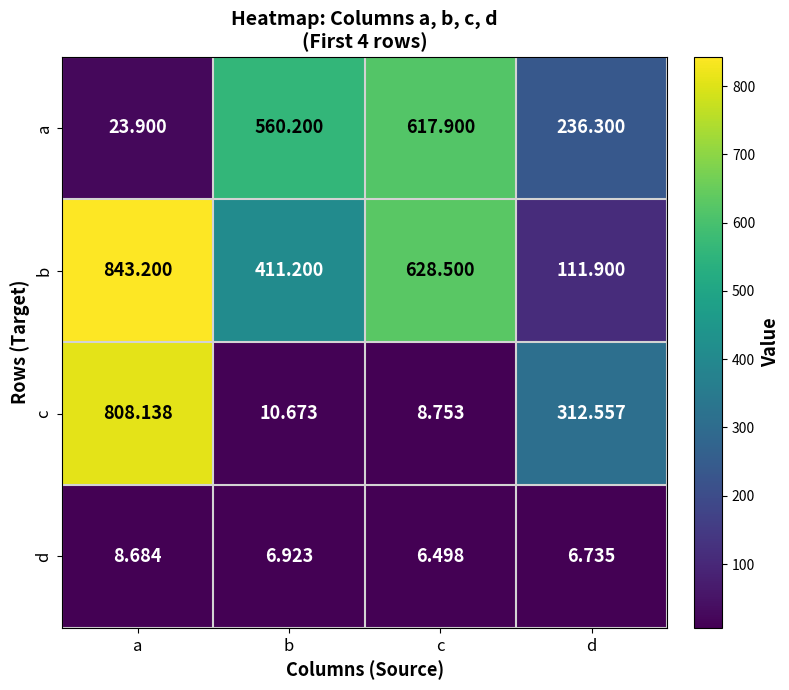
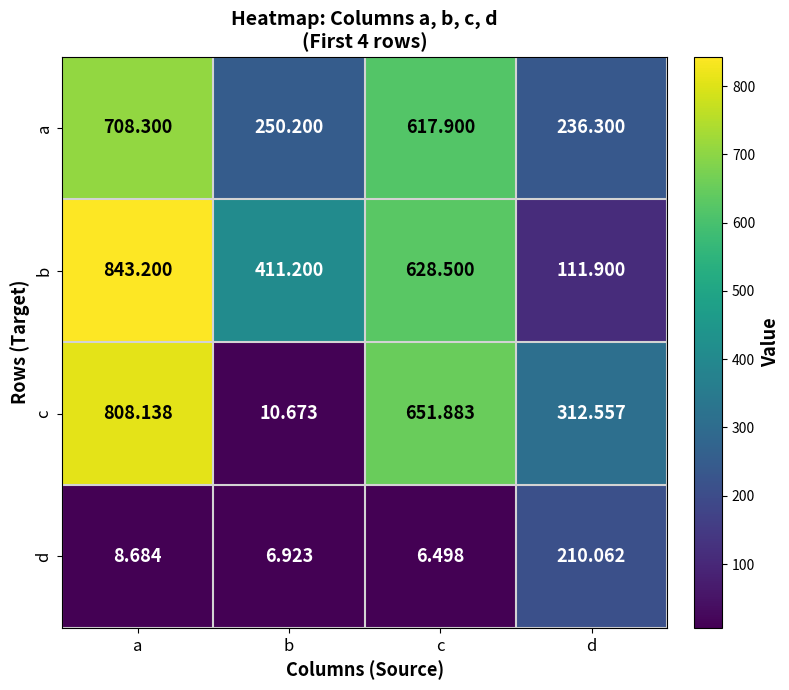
  {
    "a": {
-     "a": 23.900,
-     "b": 560.200,
+     "a": 708.300,
+     "b": 250.200,
      "c": 617.900,
      "d": 236.300
    },
    "b": {
      "a": 843.200,
      "b": 411.200,
      "c": 628.500,
      "d": 111.900
    },
    "c": {
      "a": 808.138,
      "b": 10.673,
-     "c": 8.753,
+     "c": 651.883,
      "d": 312.557
    },
    "d": {
      "a": 8.684,
      "b": 6.923,
      "c": 6.498,
-     "d": 6.735
+     "d": 210.062
    }
  }
